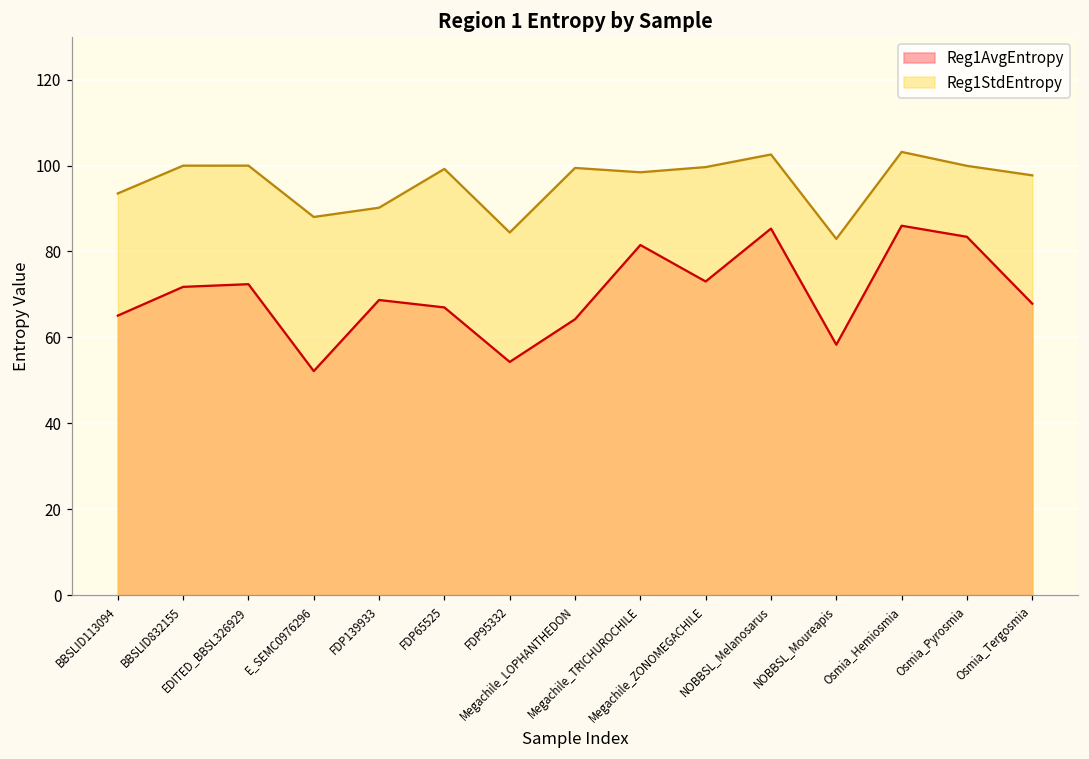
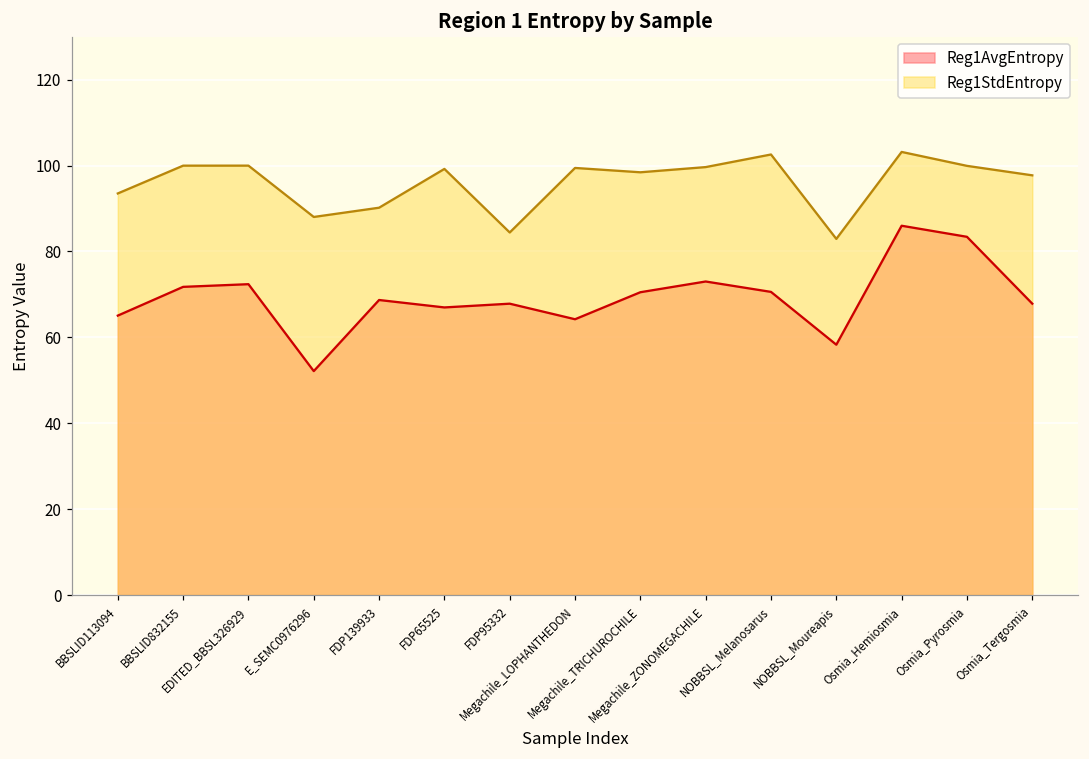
  {
    "Reg1AvgEntropy": {
      "BBSLID113094": 65,
      "BBSLID832155": 72,
      "EDITED_BBSL326929": 72,
      "E_SEMC0976296": 52,
      "FDP139933": 69,
      "FDP65525": 67,
-     "FDP95332": 54,
+     "FDP95332": 68,
      "Megachile_LOPHANTHEDON": 64,
-     "Megachile_TRICHUROCHILE": 81,
+     "Megachile_TRICHUROCHILE": 71,
      "Megachile_ZONOMEGACHILE": 73,
-     "NOBBSL_Melanosarus": 85,
+     "NOBBSL_Melanosarus": 71,
      "NOBBSL_Moureapis": 58,
      "Osmia_Hemiosmia": 86,
      "Osmia_Pyrosmia": 83,
      "Osmia_Tergosmia": 68
    },
    "Reg1StdEntropy": {
      "BBSLID113094": 93,
      "BBSLID832155": 100,
      "EDITED_BBSL326929": 100,
      "E_SEMC0976296": 88,
      "FDP139933": 90,
      "FDP65525": 99,
      "FDP95332": 84,
      "Megachile_LOPHANTHEDON": 99,
      "Megachile_TRICHUROCHILE": 98,
      "Megachile_ZONOMEGACHILE": 100,
      "NOBBSL_Melanosarus": 103,
      "NOBBSL_Moureapis": 83,
      "Osmia_Hemiosmia": 103,
      "Osmia_Pyrosmia": 100,
      "Osmia_Tergosmia": 98
    }
  }
